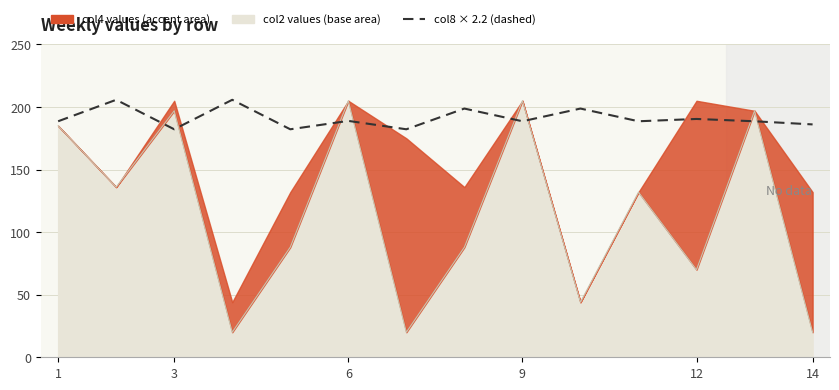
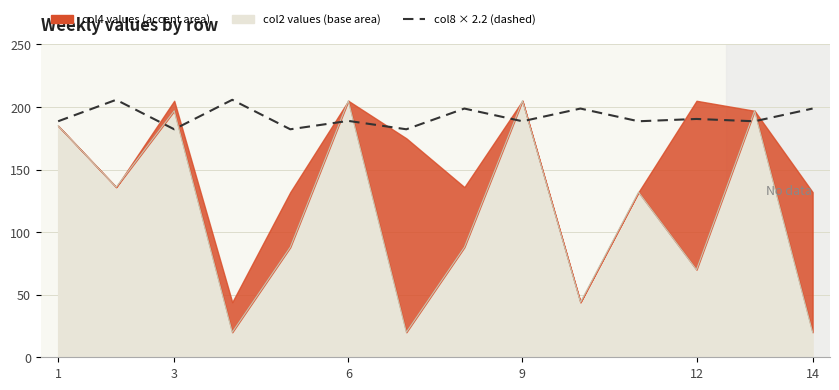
  {
    "col2 values (base area)": {
      "3": 197,
      "12": 70,
      "14": 20
    },
    "col8 × 2.2 (dashed)": {
      "1": 189,
      "3": 182,
      "6": 189,
      "9": 189,
      "12": 190,
-     "14": 186
+     "14": 199
    }
  }
